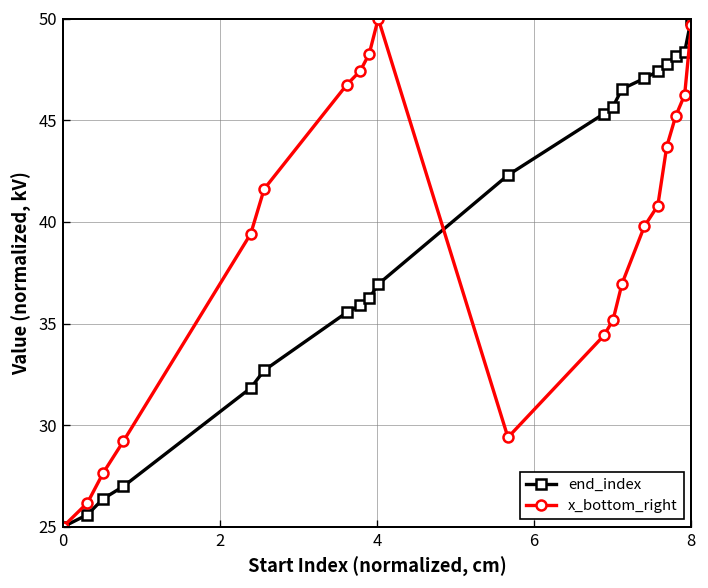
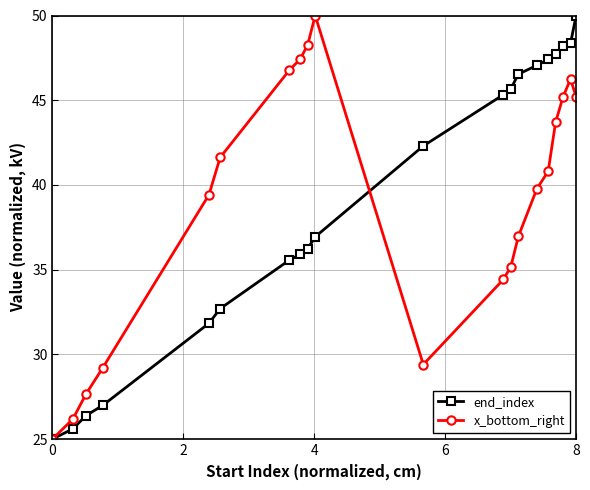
  {
    "end_index": {
      "8": 50.0
    },
    "x_bottom_right": {
-     "8": 49.7
+     "8": 45.2
    }
  }
